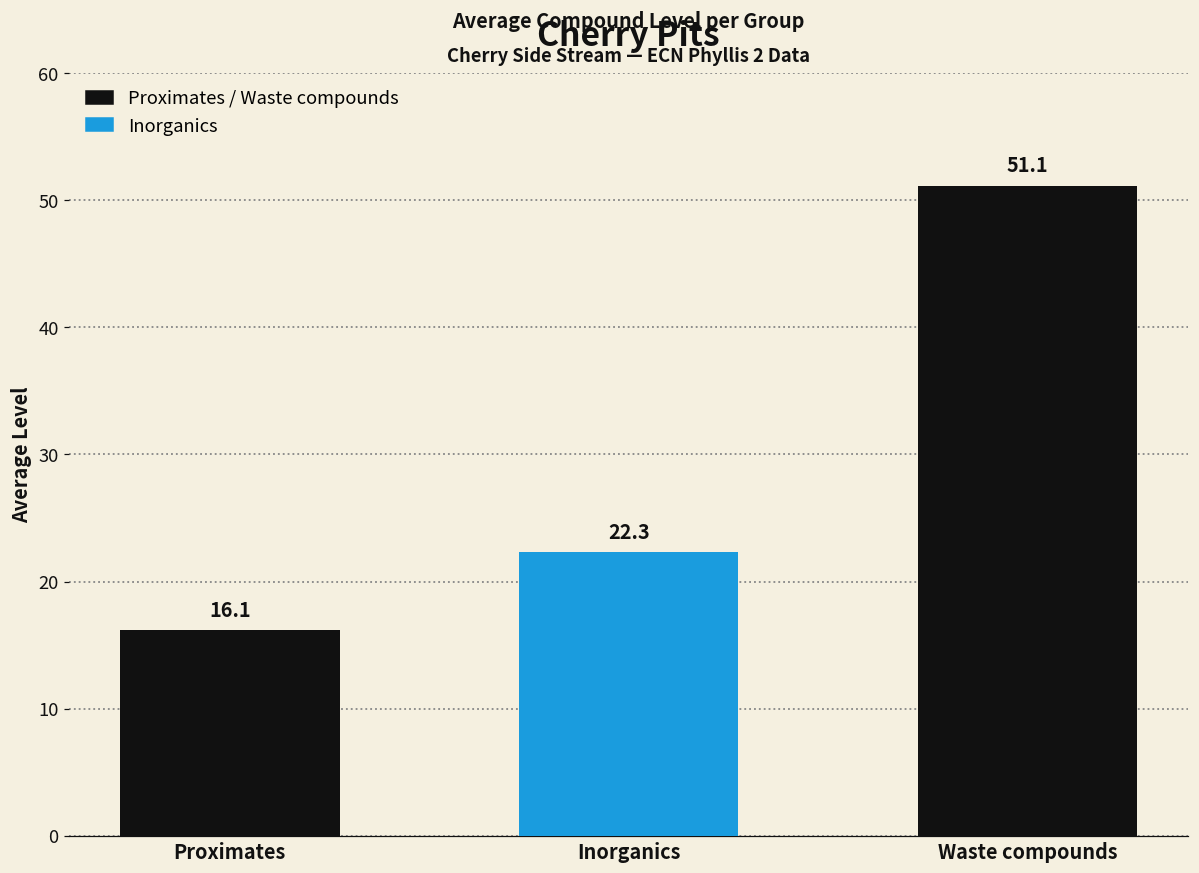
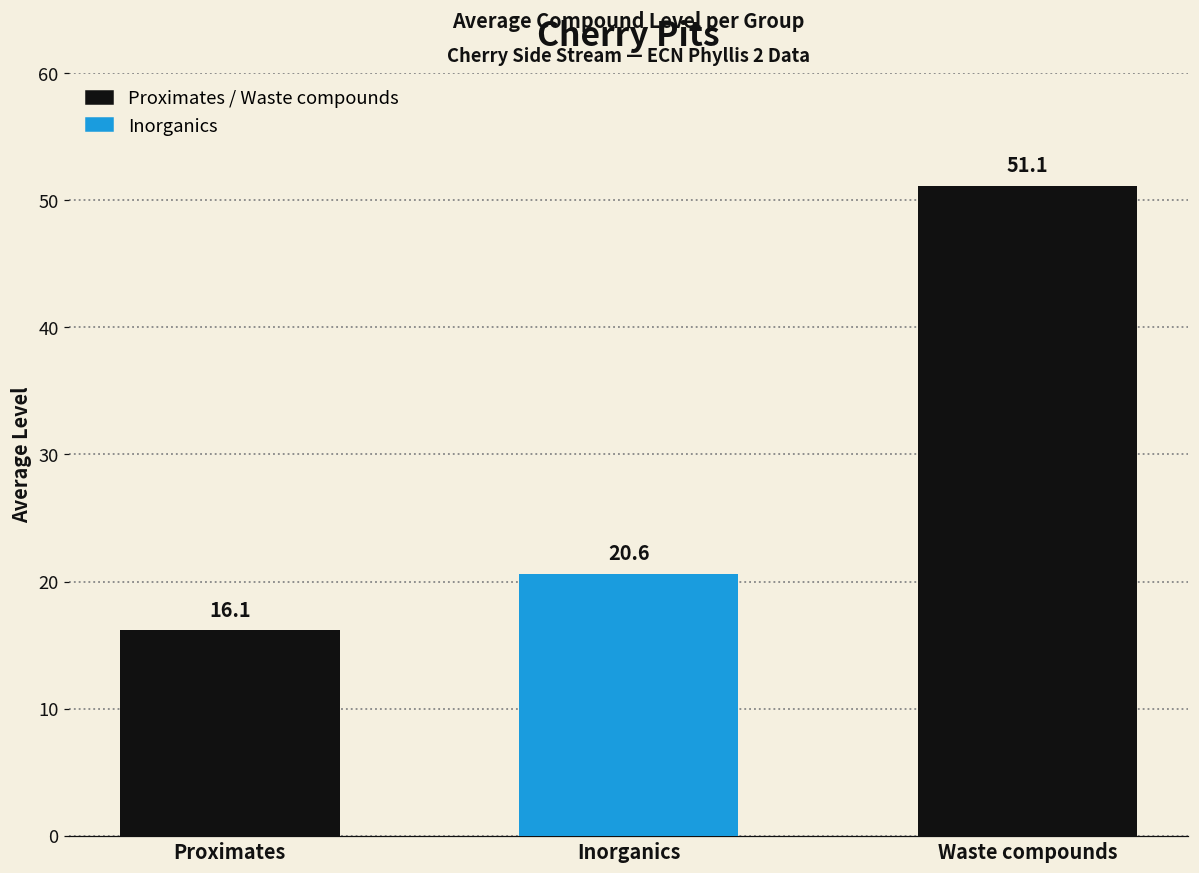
  {
    "Proximates": 16.1,
-   "Inorganics": 22.3,
+   "Inorganics": 20.6,
    "Waste compounds": 51.1
  }
